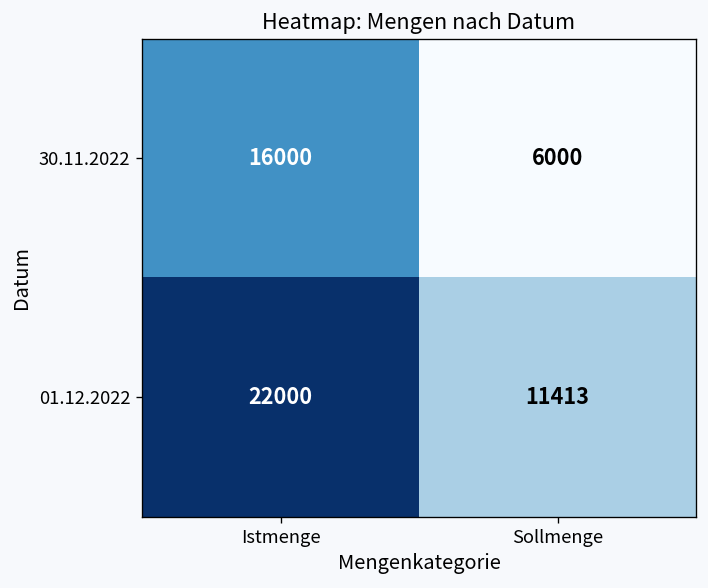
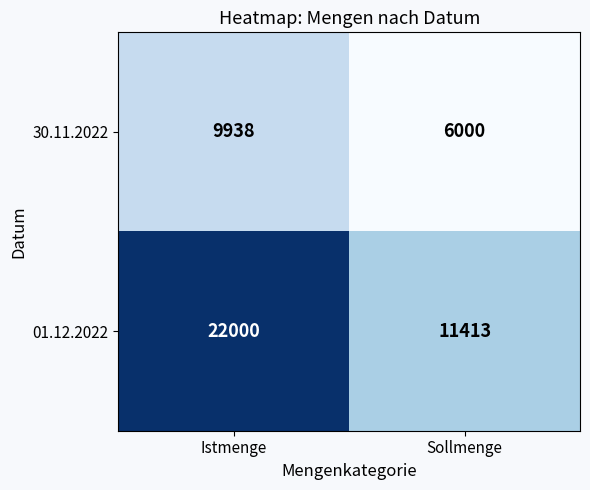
  {
    "30.11.2022": {
-     "Istmenge": 16000,
+     "Istmenge": 9938,
      "Sollmenge": 6000
    },
    "01.12.2022": {
      "Istmenge": 22000,
      "Sollmenge": 11413
    }
  }
